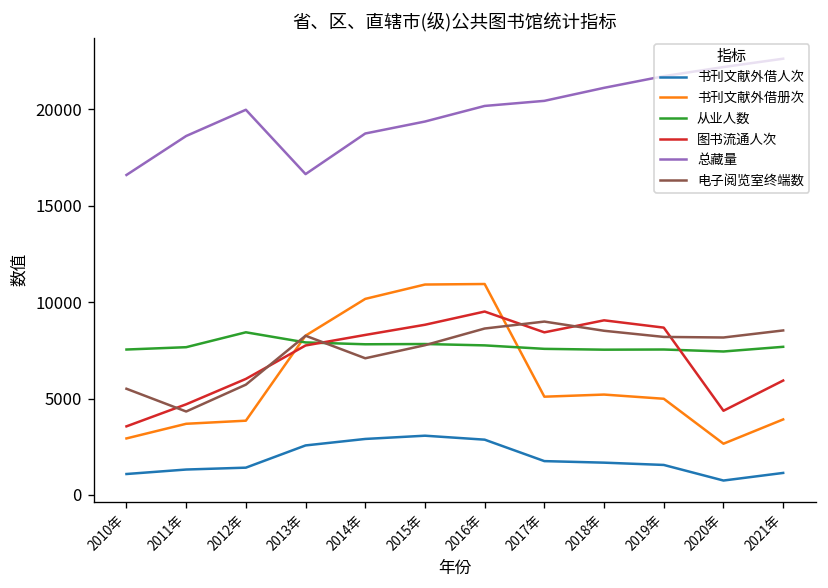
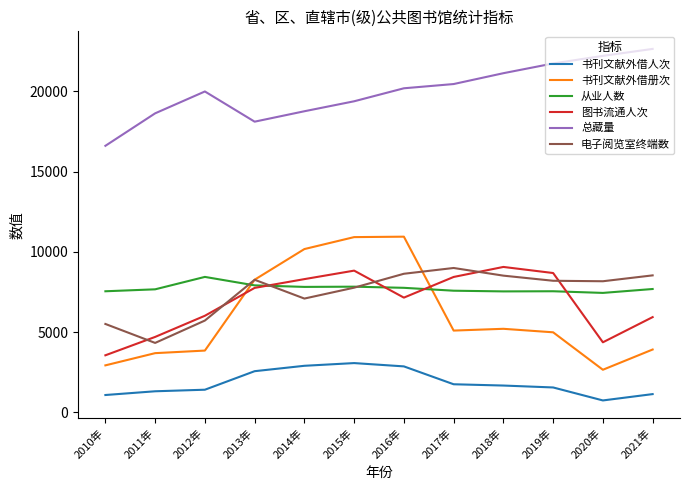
  {
    "书刊文献外借人次": {
      "2010年": 1100,
      "2011年": 1300,
      "2012年": 1400,
      "2013年": 2600,
      "2014年": 2900,
      "2015年": 3100,
      "2016年": 2900,
      "2017年": 1800,
      "2018年": 1700,
      "2019年": 1600,
      "2020年": 700,
      "2021年": 1100
    },
    "书刊文献外借册次": {
      "2010年": 2900,
      "2011年": 3700,
      "2012年": 3900,
      "2014年": 10200,
      "2015年": 10900,
      "2016年": 10900,
      "2017年": 5100,
      "2018年": 5200,
      "2019年": 5000,
      "2020年": 2700,
      "2021年": 3900
    },
    "从业人数": {
      "2010年": 7500,
      "2011年": 7700,
      "2012年": 8400,
      "2014年": 7800,
      "2016年": 7800,
      "2017年": 7600,
      "2018年": 7500,
      "2019年": 7500,
      "2020年": 7400,
      "2021年": 7700
    },
    "图书流通人次": {
      "2010年": 3600,
      "2011年": 4700,
      "2012年": 6000,
      "2014年": 8300,
      "2015年": 8800,
-     "2016年": 9500,
+     "2016年": 7100,
      "2017年": 8400,
      "2018年": 9100,
      "2019年": 8700,
      "2020年": 4400,
      "2021年": 5900
    },
    "总藏量": {
      "2010年": 16600,
      "2011年": 18600,
      "2012年": 20000,
-     "2013年": 16600,
+     "2013年": 18100,
      "2014年": 18800,
      "2015年": 19400,
      "2016年": 20200,
      "2017年": 20400,
      "2018年": 21100
    },
    "电子阅览室终端数": {
      "2010年": 5500,
      "2011年": 4300,
      "2012年": 5700,
      "2014年": 7100,
      "2016年": 8600,
      "2017年": 9000,
      "2018年": 8500,
      "2019年": 8200,
      "2020年": 8200,
      "2021年": 8500
    }
  }
